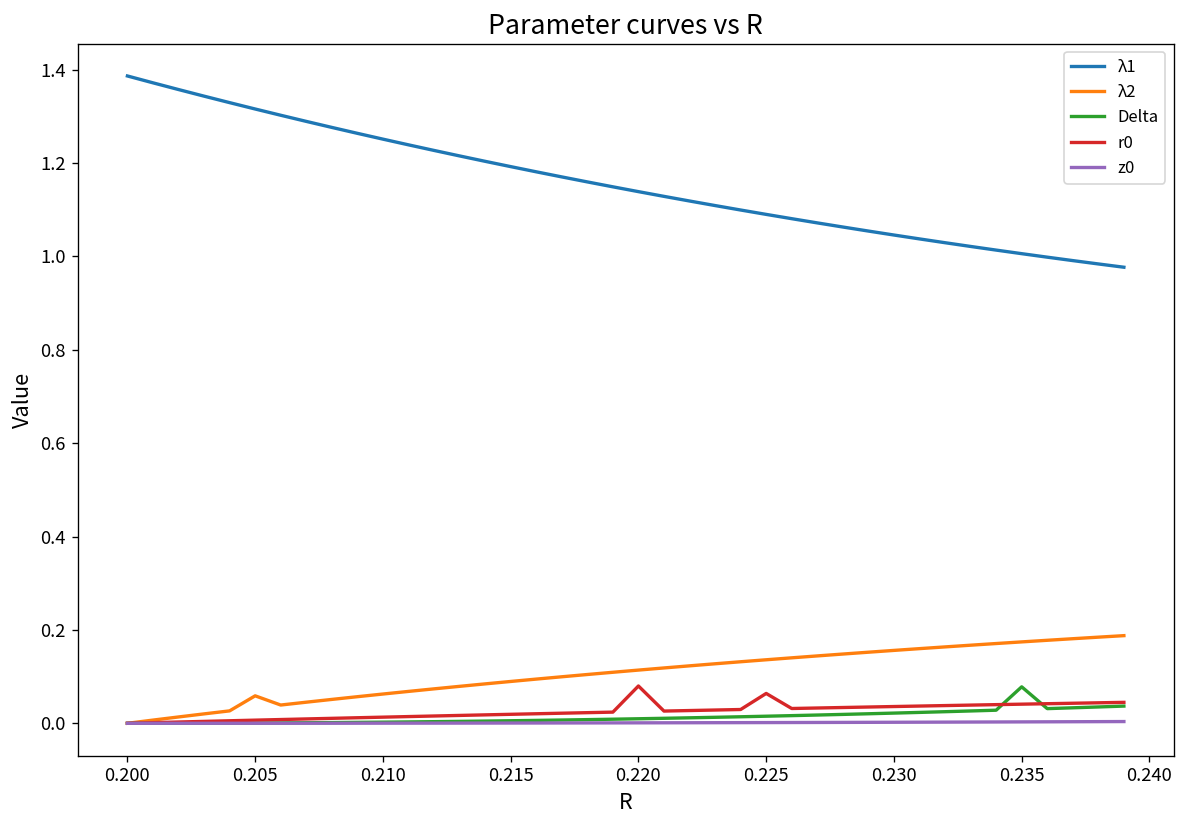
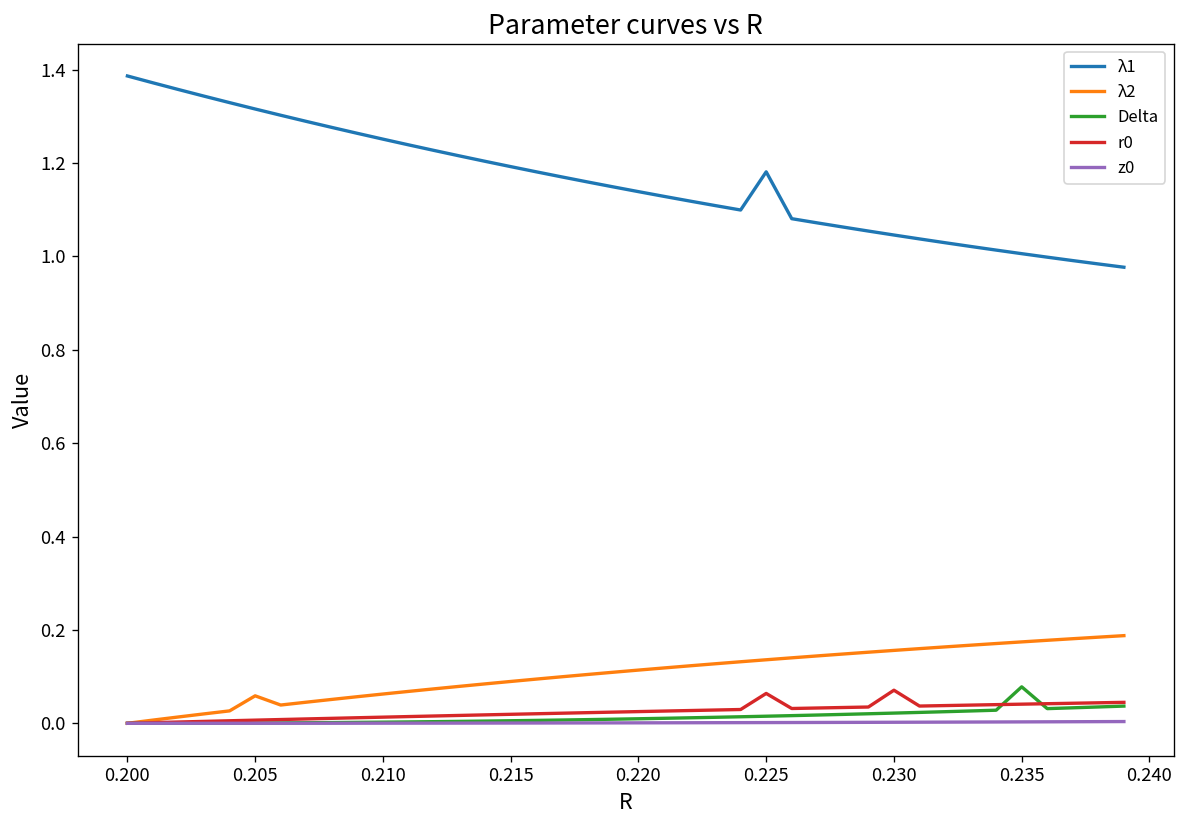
  {
    "λ1": {
      "0.200": 1.39,
      "0.205": 1.32,
      "0.210": 1.25,
      "0.215": 1.19,
      "0.220": 1.14,
-     "0.225": 1.09,
+     "0.225": 1.18,
      "0.230": 1.05,
      "0.235": 1.01
    },
    "λ2": {
      "0.205": 0.06,
      "0.210": 0.06,
      "0.215": 0.09,
      "0.220": 0.11,
      "0.225": 0.14,
      "0.230": 0.16,
      "0.235": 0.17
    },
    "Delta": {
      "0.220": 0.01,
      "0.225": 0.02,
      "0.230": 0.02,
      "0.235": 0.08
    },
    "r0": {
      "0.210": 0.01,
      "0.215": 0.02,
-     "0.220": 0.08,
+     "0.220": 0.03,
      "0.225": 0.06,
-     "0.230": 0.04,
+     "0.230": 0.07,
      "0.235": 0.04
    },
    "z0": {
      "0.220": 0.00,
      "0.225": 0.00,
      "0.230": 0.00,
      "0.235": 0.00
    }
  }
